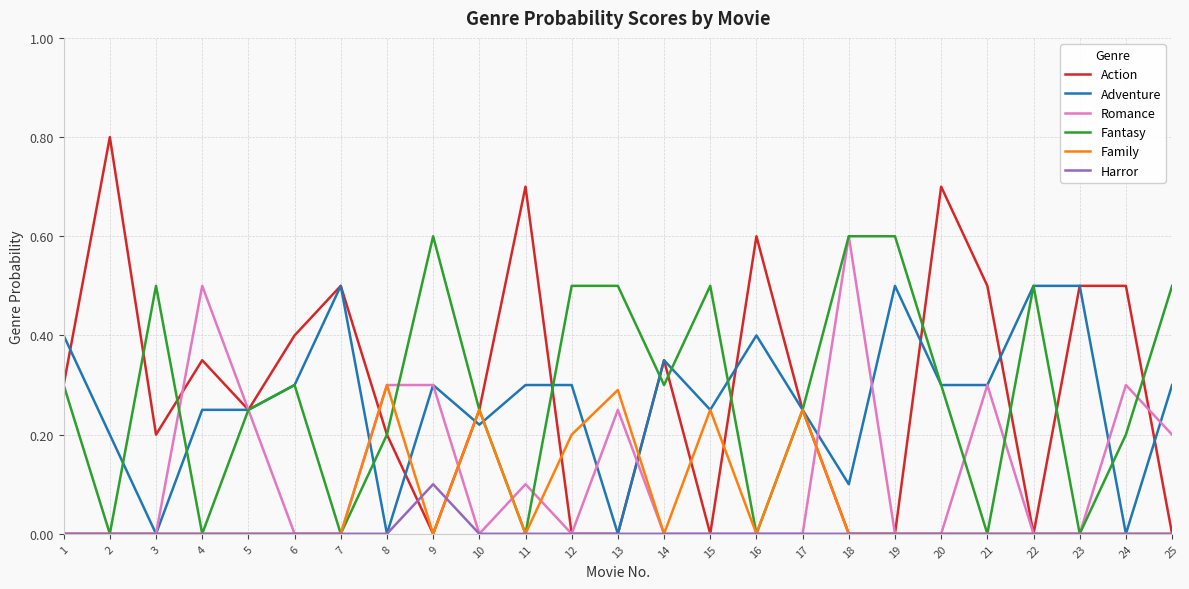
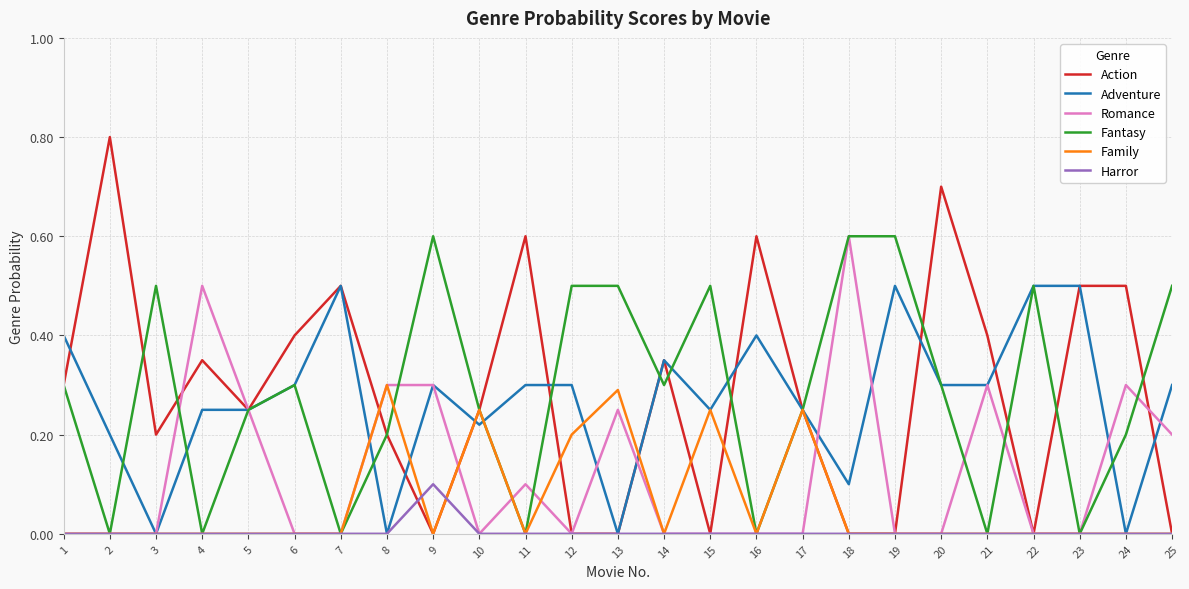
  {
    "Action": {
      "2": 0.8,
      "3": 0.2,
      "4": 0.35,
      "6": 0.4,
-     "11": 0.7,
+     "11": 0.6,
      "16": 0.6,
      "20": 0.7,
-     "21": 0.5,
+     "21": 0.4,
      "24": 0.5
    },
    "Adventure": {
      "1": 0.4,
      "2": 0.2,
      "4": 0.25,
      "10": 0.22,
      "11": 0.3,
      "12": 0.3,
      "16": 0.4,
      "18": 0.1,
      "19": 0.5,
      "25": 0.3
    },
    "Romance": {
      "4": 0.5,
      "11": 0.1,
      "13": 0.25,
      "24": 0.3,
      "25": 0.2
    },
    "Fantasy": {
      "3": 0.5,
      "9": 0.6,
      "12": 0.5,
      "13": 0.5,
      "14": 0.3,
      "15": 0.5,
      "19": 0.6,
      "24": 0.2,
      "25": 0.5
    },
    "Family": {
      "12": 0.2,
      "13": 0.29
    },
    "Harror": {
      "9": 0.1
    }
  }
